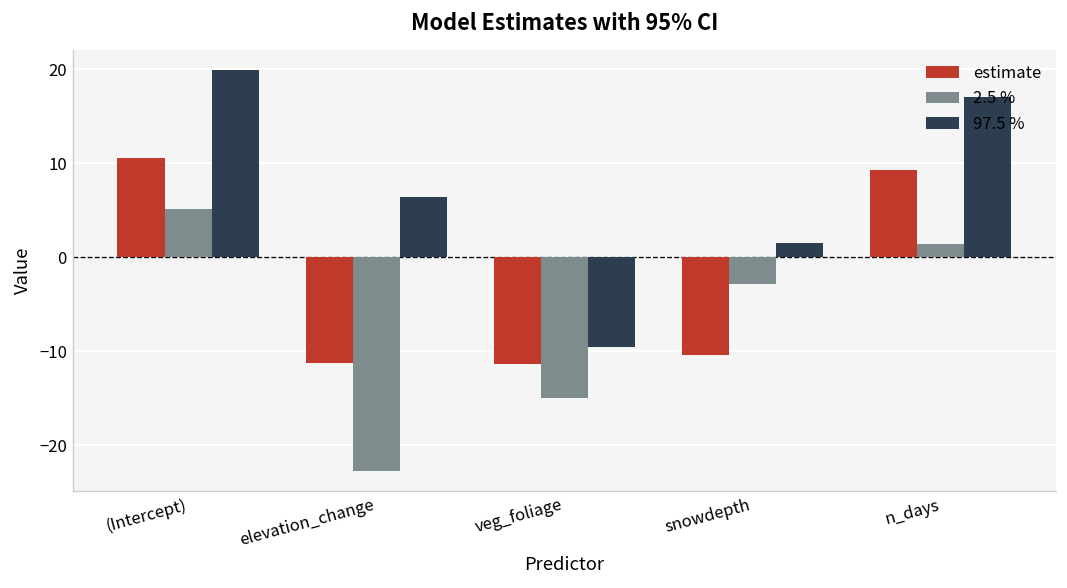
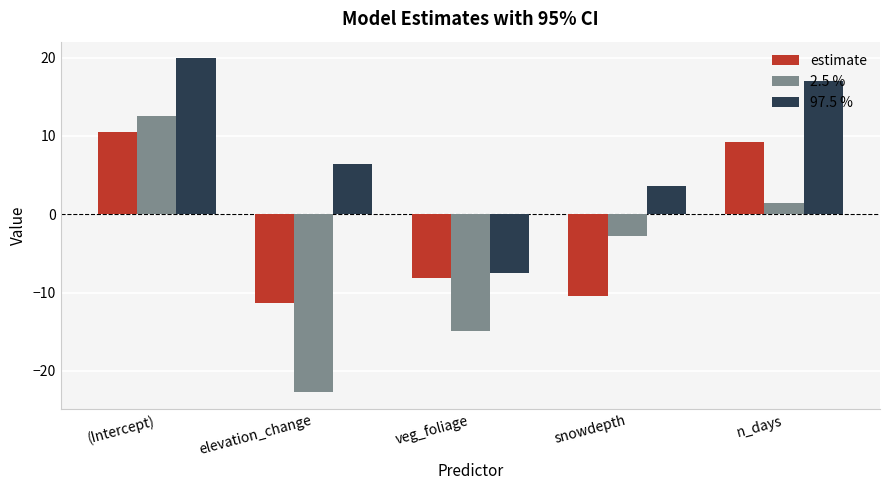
  {
    "estimate": {
      "(Intercept)": 11,
      "elevation_change": -11,
-     "veg_foliage": -11,
+     "veg_foliage": -8,
      "snowdepth": -10,
      "n_days": 9
    },
    "2.5 %": {
-     "(Intercept)": 5,
+     "(Intercept)": 12,
      "elevation_change": -23,
      "veg_foliage": -15,
      "snowdepth": -3,
      "n_days": 1
    },
    "97.5 %": {
      "(Intercept)": 20,
      "elevation_change": 6,
-     "veg_foliage": -10,
-     "snowdepth": 2,
+     "veg_foliage": -7,
+     "snowdepth": 4,
      "n_days": 17
    }
  }
